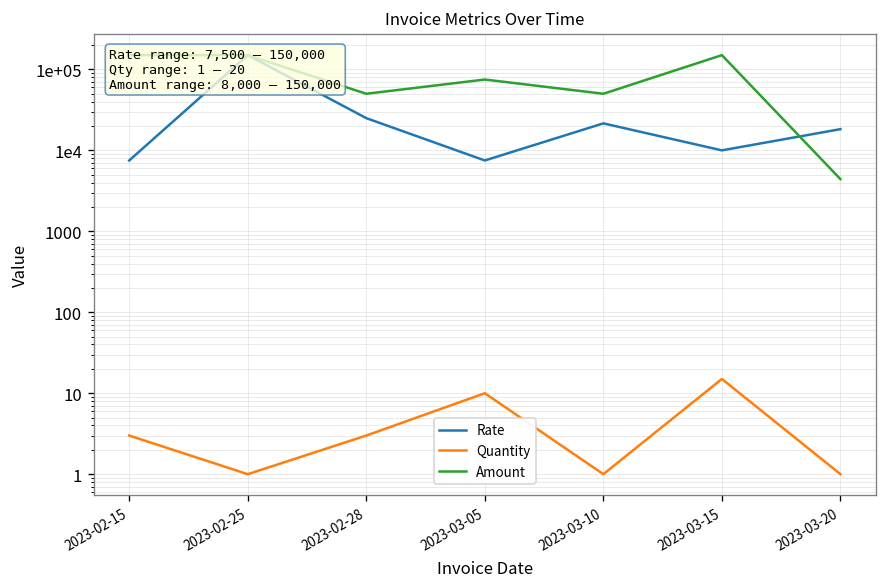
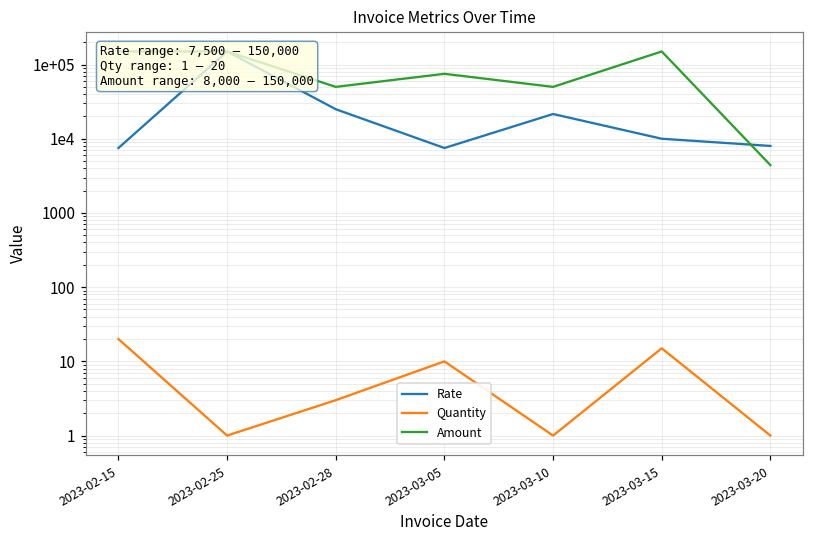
  {
    "Rate": {
      "2023-02-15": 8000,
      "2023-02-28": 25000,
      "2023-03-05": 8000,
      "2023-03-10": 22000,
      "2023-03-15": 10000,
-     "2023-03-20": 18000
+     "2023-03-20": 8000
    },
    "Quantity": {
-     "2023-02-15": 3,
+     "2023-02-15": 20,
      "2023-02-25": 1,
      "2023-02-28": 3,
      "2023-03-05": 10,
      "2023-03-10": 1,
      "2023-03-15": 15,
      "2023-03-20": 1
    },
    "Amount": {
      "2023-02-28": 50000,
      "2023-03-05": 80000,
      "2023-03-10": 50000,
      "2023-03-15": 150000,
      "2023-03-20": 4000
    }
  }
